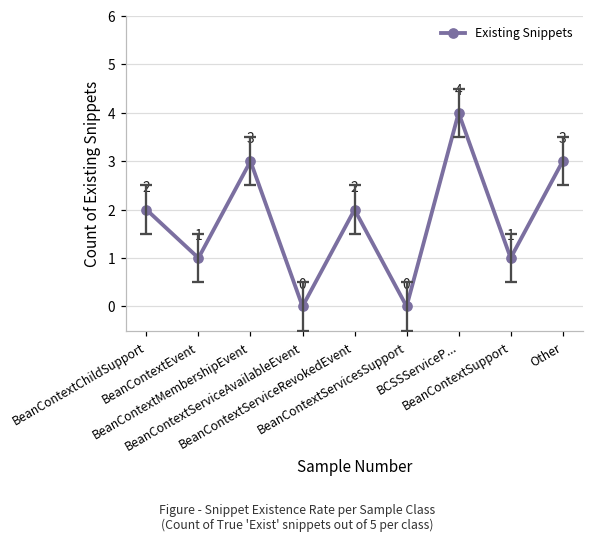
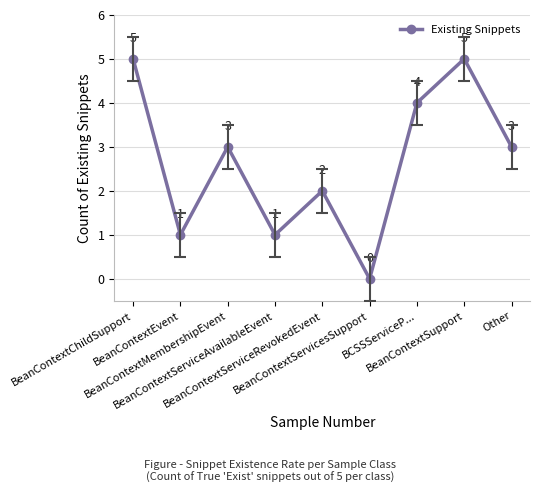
  {
    "Existing Snippets": {
-     "BeanContextChildSupport": 2,
-     "BeanContextServiceAvailableEvent": 0,
-     "BeanContextSupport": 1
+     "BeanContextChildSupport": 5,
+     "BeanContextServiceAvailableEvent": 1,
+     "BeanContextSupport": 5
    }
  }
